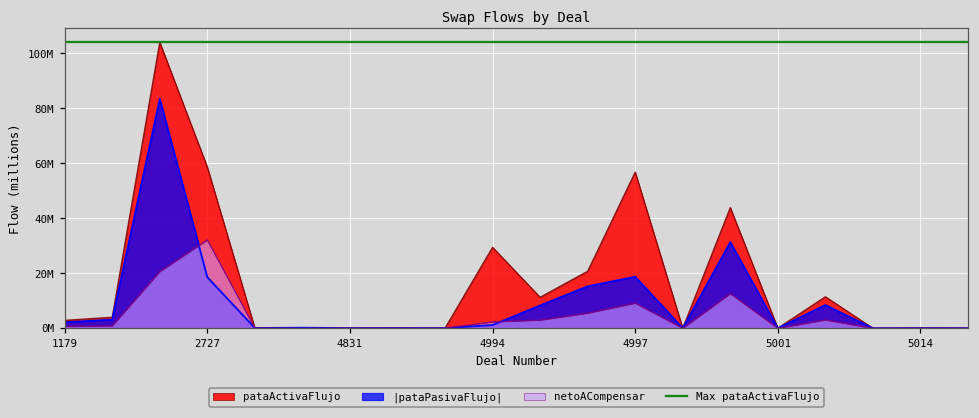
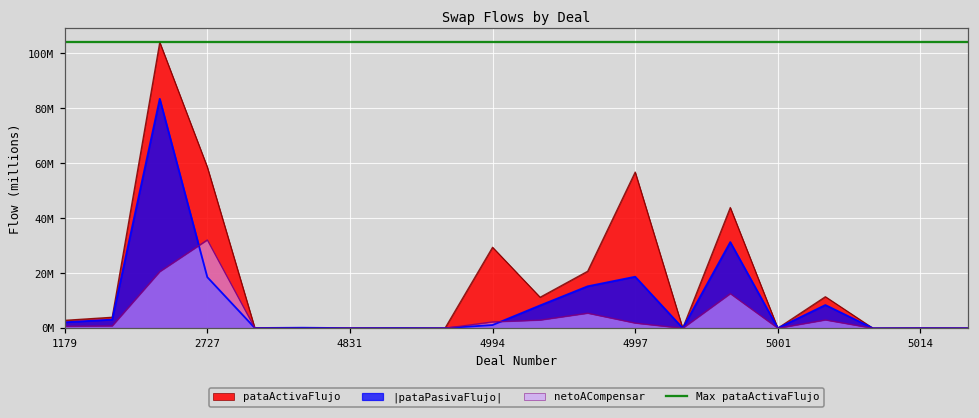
  {
    "pataActivaFlujo": {
      "2727": 59000000,
      "4994": 29000000,
      "4997": 57000000
    },
    "|pataPasivaFlujo|": {
      "2727": 19000000,
      "4994": 1000000,
      "4997": 19000000
    },
    "netoACompensar": {
      "1179": 1000000,
      "2727": 32000000,
      "4994": 2000000,
-     "4997": 9000000
+     "4997": 2000000
    },
    "Max pataActivaFlujo": {
      "1179": 104000000,
      "2727": 104000000,
      "4831": 104000000,
      "4994": 104000000,
      "4997": 104000000,
      "5001": 104000000,
      "5014": 104000000
    }
  }
